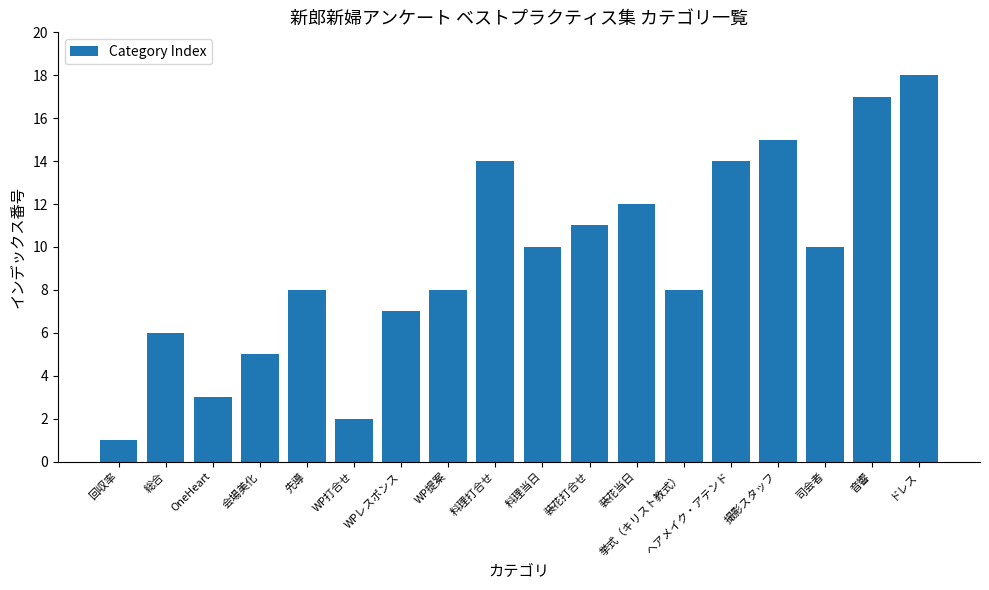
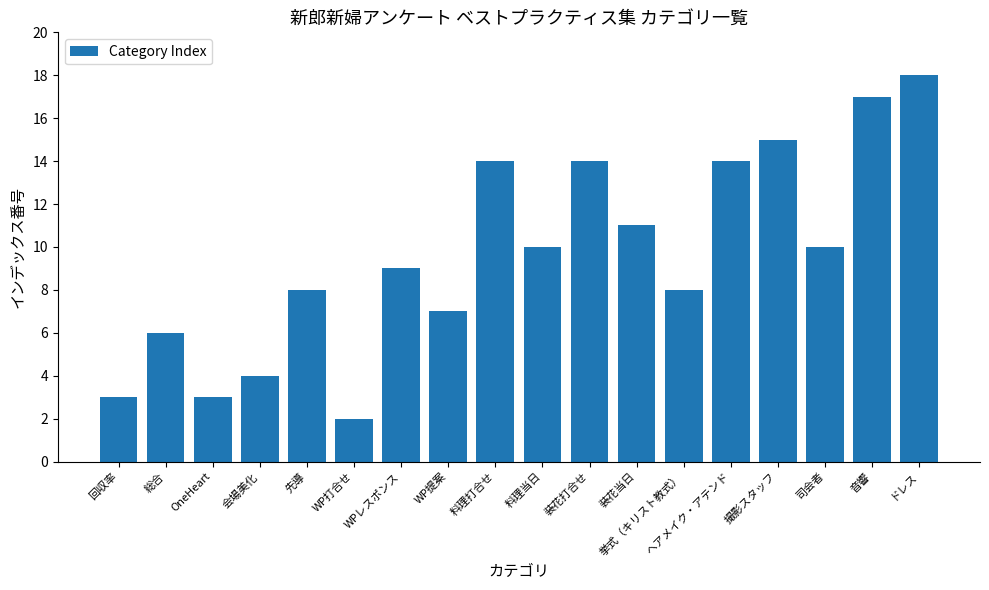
  {
-   "回収率": 1,
+   "回収率": 3,
    "総合": 6,
    "OneHeart": 3,
-   "会場美化": 5,
+   "会場美化": 4,
    "先導": 8,
    "WP打合せ": 2,
-   "WPレスポンス": 7,
-   "WP提案": 8,
+   "WPレスポンス": 9,
+   "WP提案": 7,
    "料理打合せ": 14,
    "料理当日": 10,
-   "装花打合せ": 11,
-   "装花当日": 12,
+   "装花打合せ": 14,
+   "装花当日": 11,
    "挙式（キリスト教式）": 8,
    "ヘアメイク・アテンド": 14,
    "撮影スタッフ": 15,
    "司会者": 10,
    "音響": 17,
    "ドレス": 18
  }
